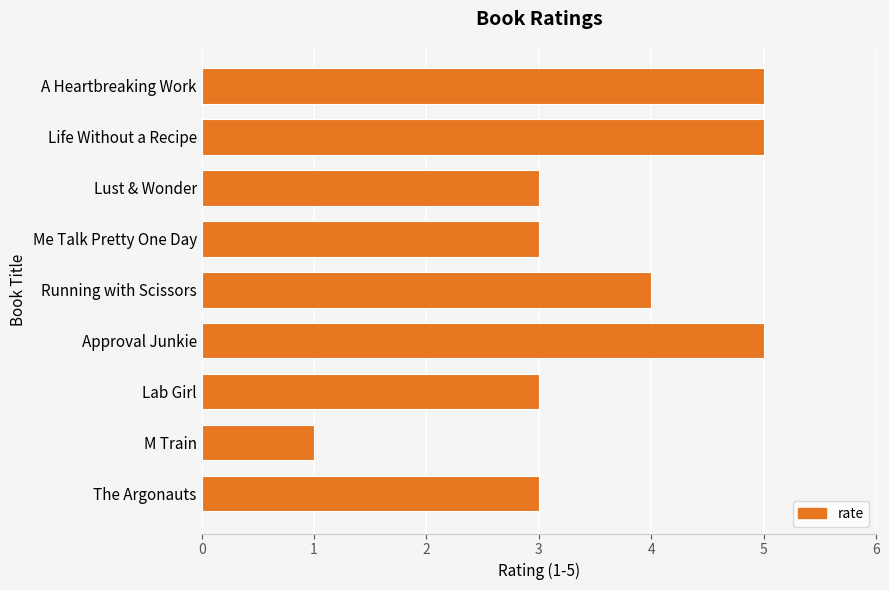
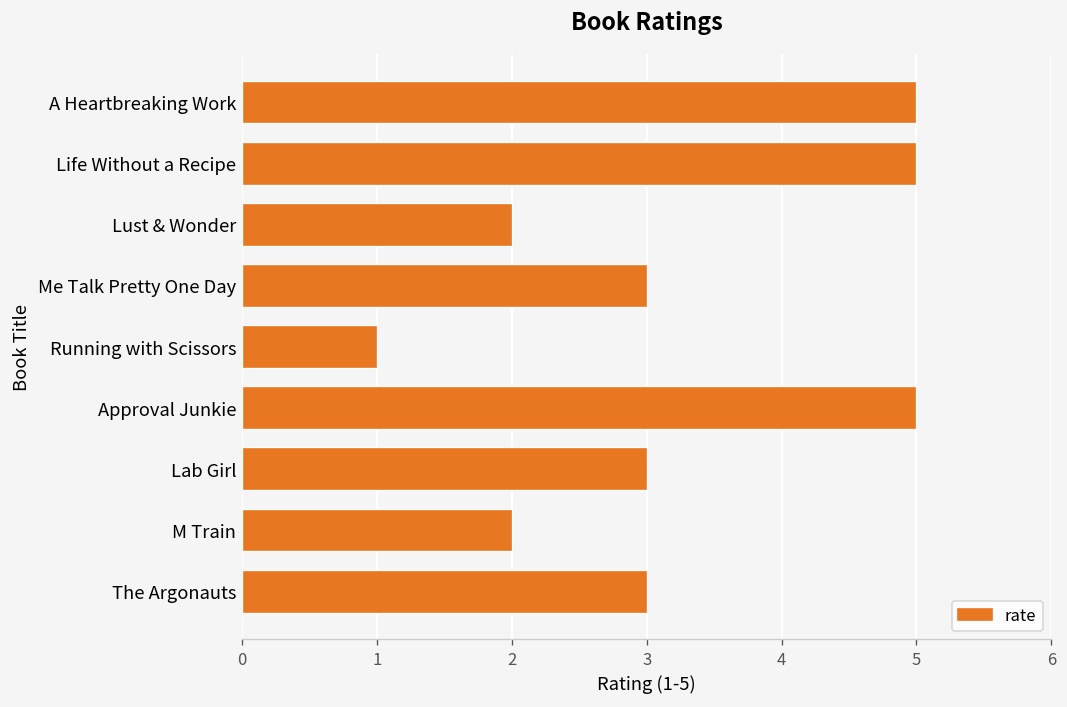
  {
    "A Heartbreaking Work": 5,
    "Life Without a Recipe": 5,
-   "Lust & Wonder": 3,
+   "Lust & Wonder": 2,
    "Me Talk Pretty One Day": 3,
-   "Running with Scissors": 4,
+   "Running with Scissors": 1,
    "Approval Junkie": 5,
    "Lab Girl": 3,
-   "M Train": 1,
+   "M Train": 2,
    "The Argonauts": 3
  }
